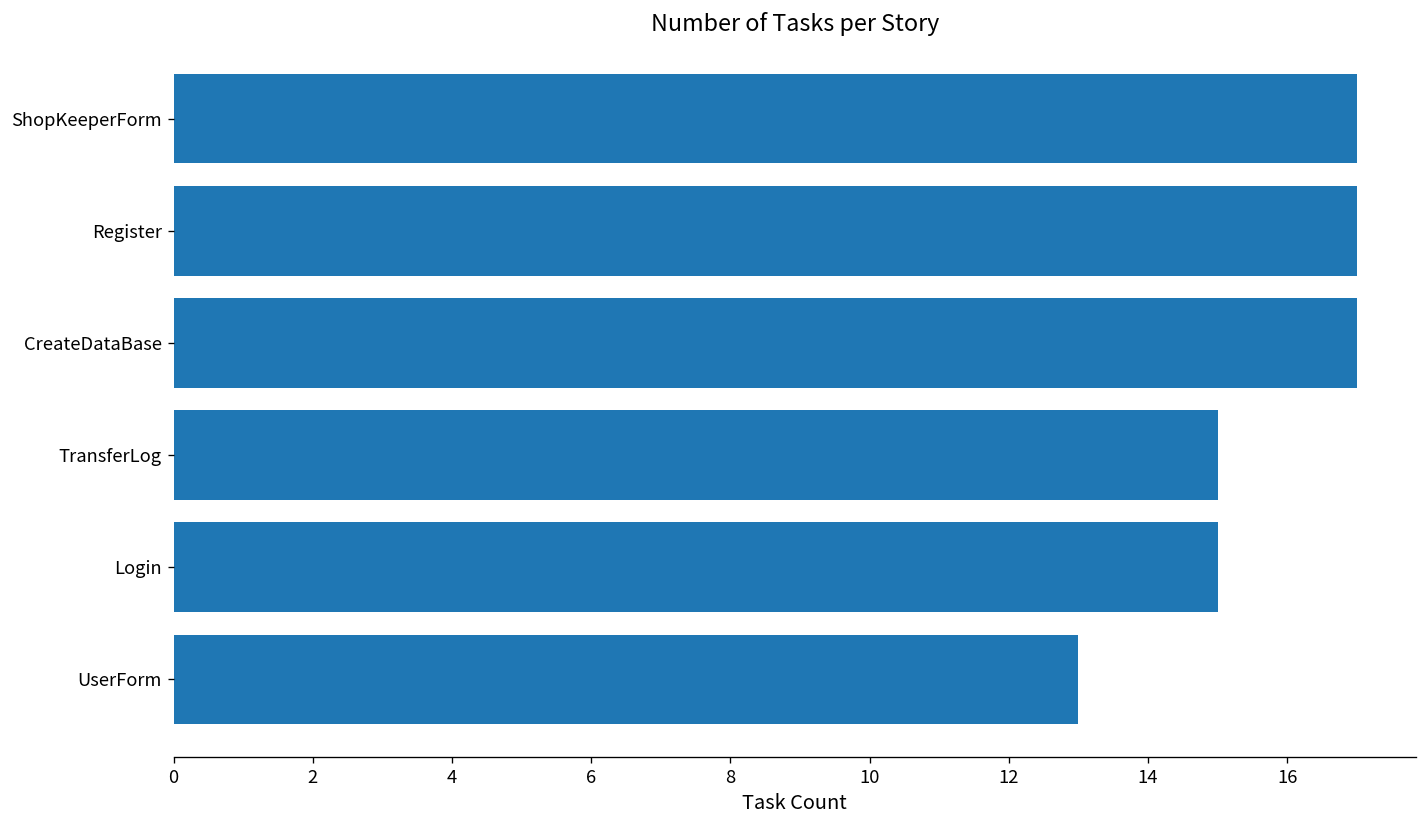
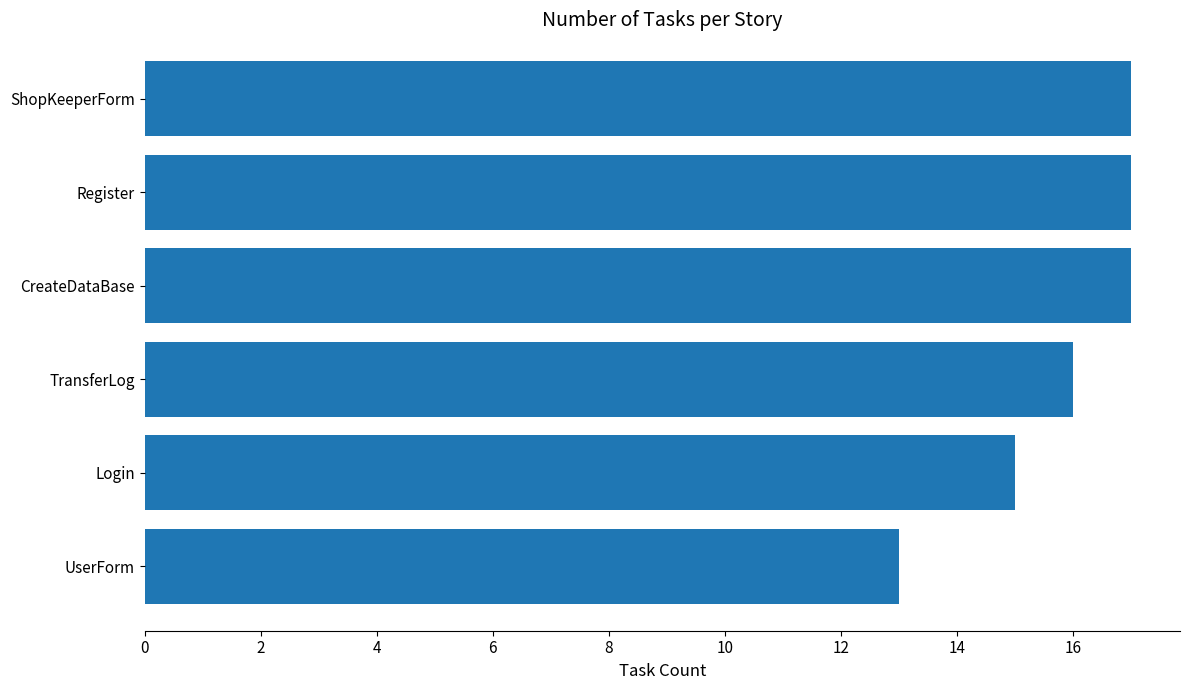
  {
    "ShopKeeperForm": 17,
    "Register": 17,
    "CreateDataBase": 17,
-   "TransferLog": 15,
+   "TransferLog": 16,
    "Login": 15,
    "UserForm": 13
  }
